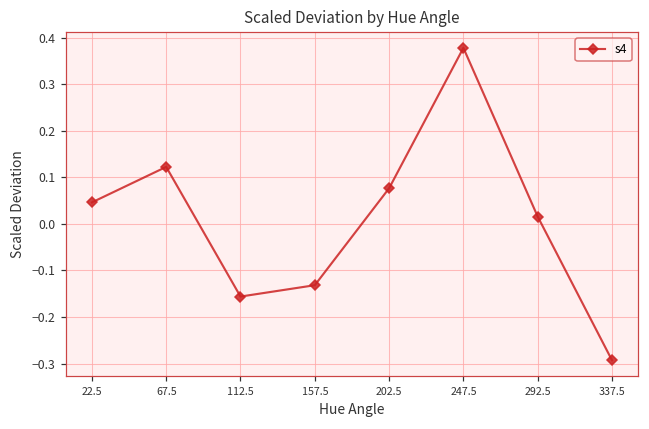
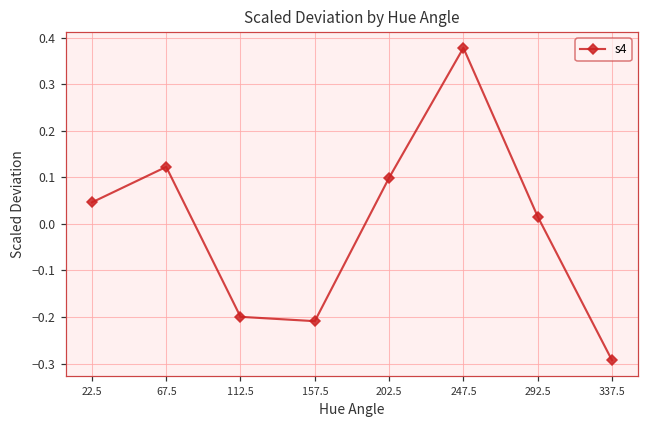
  {
    "22.5": 0.05,
    "67.5": 0.12,
-   "112.5": -0.16,
-   "157.5": -0.13,
-   "202.5": 0.08,
+   "112.5": -0.20,
+   "157.5": -0.21,
+   "202.5": 0.10,
    "247.5": 0.38,
    "292.5": 0.02,
    "337.5": -0.29
  }
